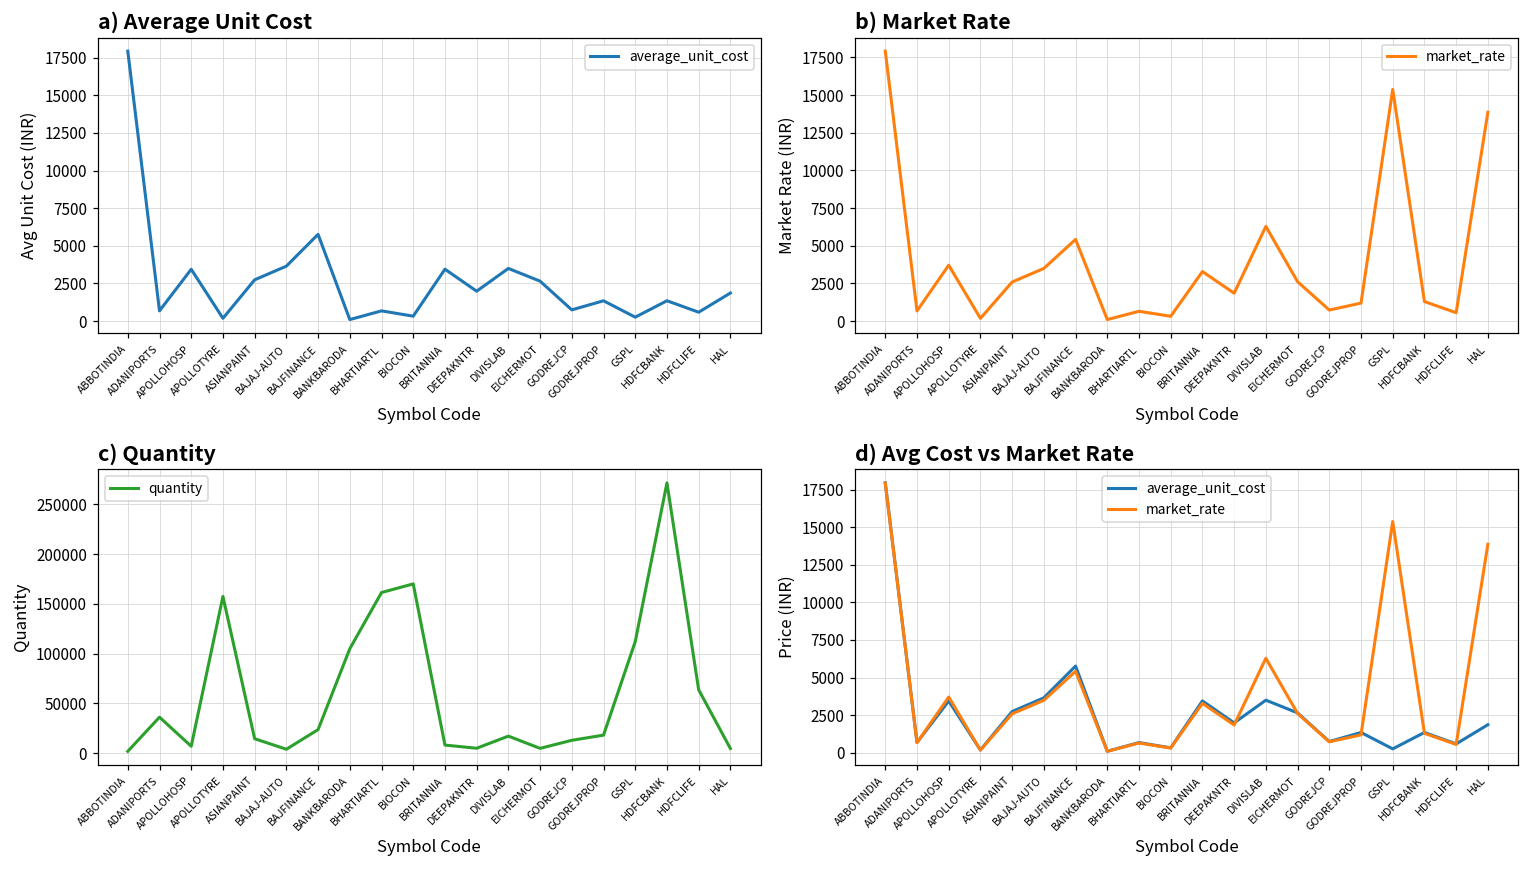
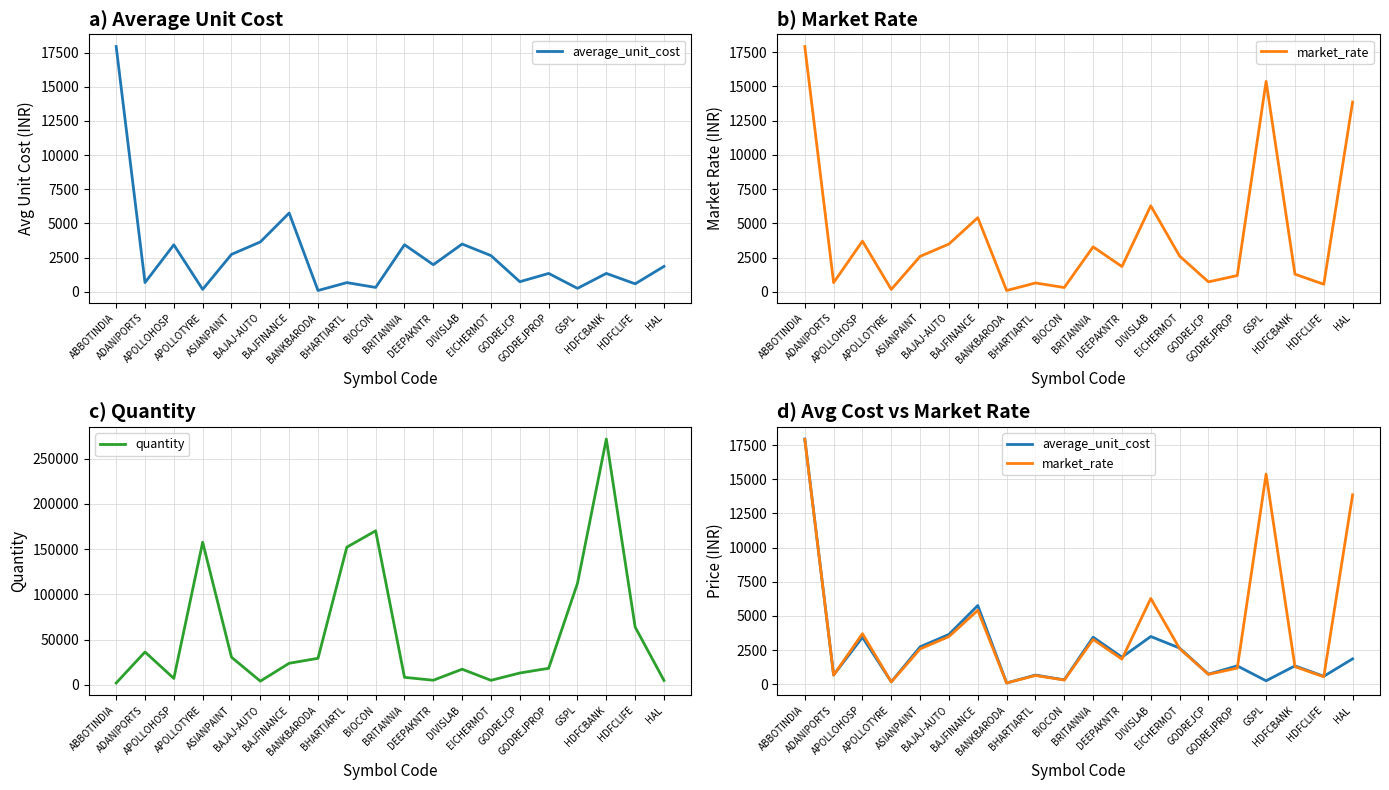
  {
    "a) Average Unit Cost": {
      "ABBOTINDIA": 17900,
      "ADANIPORTS": 700,
      "APOLLOHOSP": 3400,
      "APOLLOTYRE": 200,
      "ASIANPAINT": 2700,
      "BAJAJ-AUTO": 3700,
      "BAJFINANCE": 5800,
      "BANKBARODA": 100,
      "BHARTIARTL": 700,
      "BIOCON": 300,
      "BRITANNIA": 3400,
      "DEEPAKNTR": 2000,
      "DIVISLAB": 3500,
      "EICHERMOT": 2700,
      "GODREJCP": 700,
      "GODREJPROP": 1300,
      "GSPL": 300,
      "HDFCBANK": 1300,
      "HDFCLIFE": 600,
      "HAL": 1900
    },
    "b) Market Rate": {
      "ABBOTINDIA": 17900,
      "ADANIPORTS": 700,
      "APOLLOHOSP": 3700,
      "APOLLOTYRE": 200,
      "ASIANPAINT": 2600,
      "BAJAJ-AUTO": 3500,
      "BAJFINANCE": 5400,
      "BANKBARODA": 100,
      "BHARTIARTL": 600,
      "BIOCON": 300,
      "BRITANNIA": 3300,
      "DEEPAKNTR": 1800,
      "DIVISLAB": 6300,
      "EICHERMOT": 2600,
      "GODREJCP": 700,
      "GODREJPROP": 1200,
      "GSPL": 15400,
      "HDFCBANK": 1300,
      "HDFCLIFE": 600,
      "HAL": 13900
    },
    "c) Quantity": {
      "ABBOTINDIA": 0,
      "ADANIPORTS": 40000,
      "APOLLOHOSP": 10000,
      "APOLLOTYRE": 160000,
-     "ASIANPAINT": 10000,
+     "ASIANPAINT": 30000,
      "BAJAJ-AUTO": 0,
      "BAJFINANCE": 20000,
-     "BANKBARODA": 110000,
-     "BHARTIARTL": 160000,
+     "BANKBARODA": 30000,
+     "BHARTIARTL": 150000,
      "BIOCON": 170000,
      "BRITANNIA": 10000,
      "DEEPAKNTR": 10000,
      "DIVISLAB": 20000,
      "EICHERMOT": 0,
      "GODREJCP": 10000,
      "GODREJPROP": 20000,
      "GSPL": 110000,
      "HDFCBANK": 270000,
      "HDFCLIFE": 60000,
      "HAL": 0
    },
    "d) Avg Cost vs Market Rate": {
      "average_unit_cost": {
        "APOLLOHOSP": 3400,
        "BAJFINANCE": 5800,
        "DIVISLAB": 3500,
        "GSPL": 300,
        "HAL": 1900
      },
      "market_rate": {
        "APOLLOHOSP": 3700,
        "BAJFINANCE": 5400,
        "DIVISLAB": 6300,
        "GSPL": 15400,
        "HAL": 13900
      }
    }
  }
